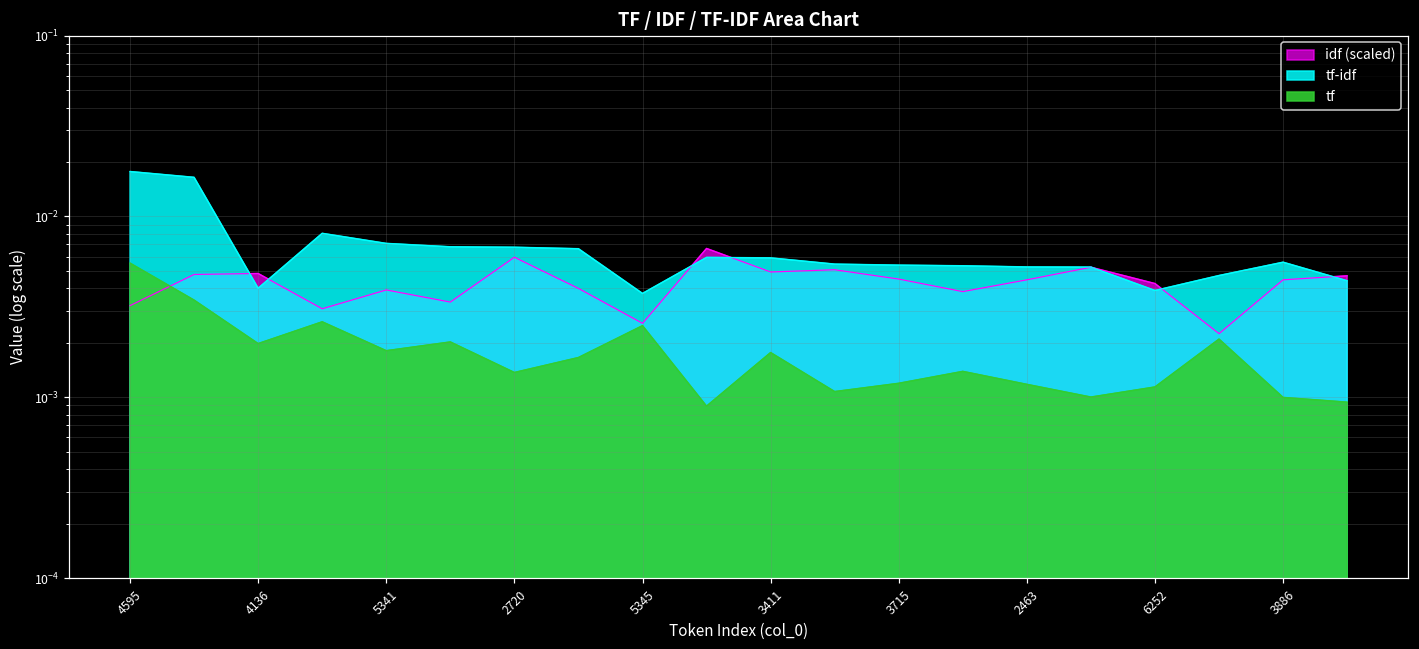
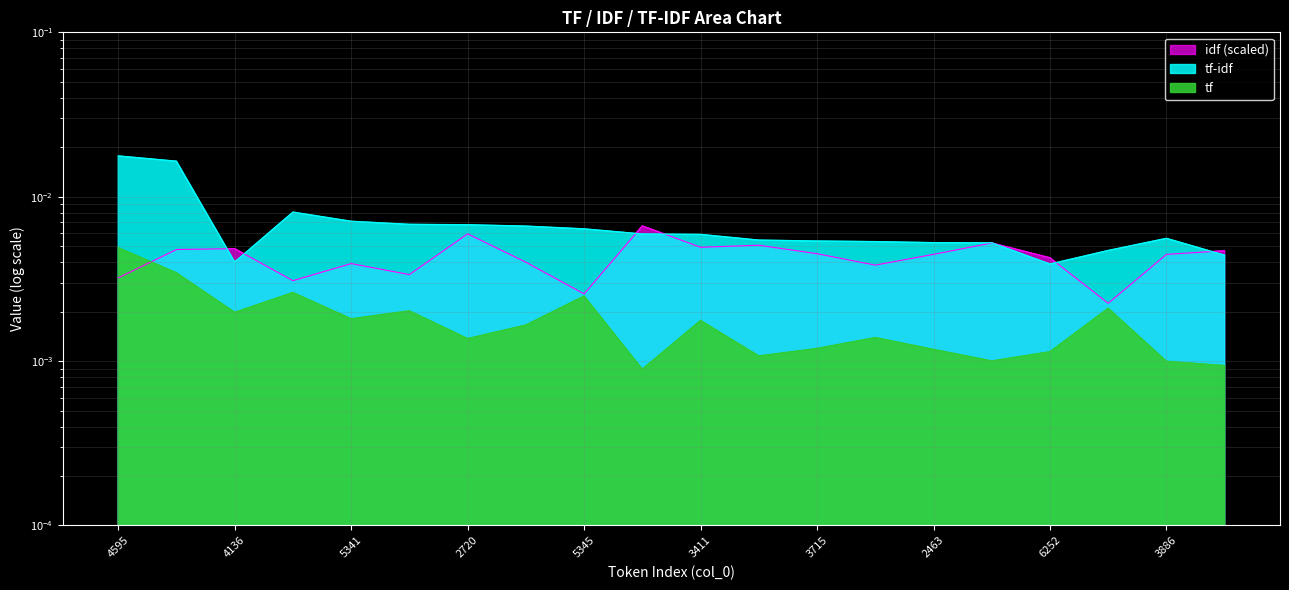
  {
    "idf (scaled)": {
      "4595": 0.0032,
      "4136": 0.0048,
      "5341": 0.0039,
      "2720": 0.0059,
      "3411": 0.0049,
      "3715": 0.0045,
      "2463": 0.0045,
      "6252": 0.0043,
      "3886": 0.0045
    },
    "tf-idf": {
      "4595": 0.018,
      "4136": 0.0040,
      "5341": 0.0071,
      "2720": 0.0068,
-     "5345": 0.0037,
+     "5345": 0.0064,
      "3411": 0.0059,
      "3715": 0.0054,
      "2463": 0.0053,
      "6252": 0.0039,
      "3886": 0.0056
    },
    "tf": {
-     "4595": 0.0055,
+     "4595": 0.0049,
      "4136": 0.0020,
      "5341": 0.0018,
      "2720": 0.0014,
      "3411": 0.0018,
      "3715": 0.0012,
      "2463": 0.0012,
      "6252": 0.0011,
      "3886": 0.0010
    }
  }
